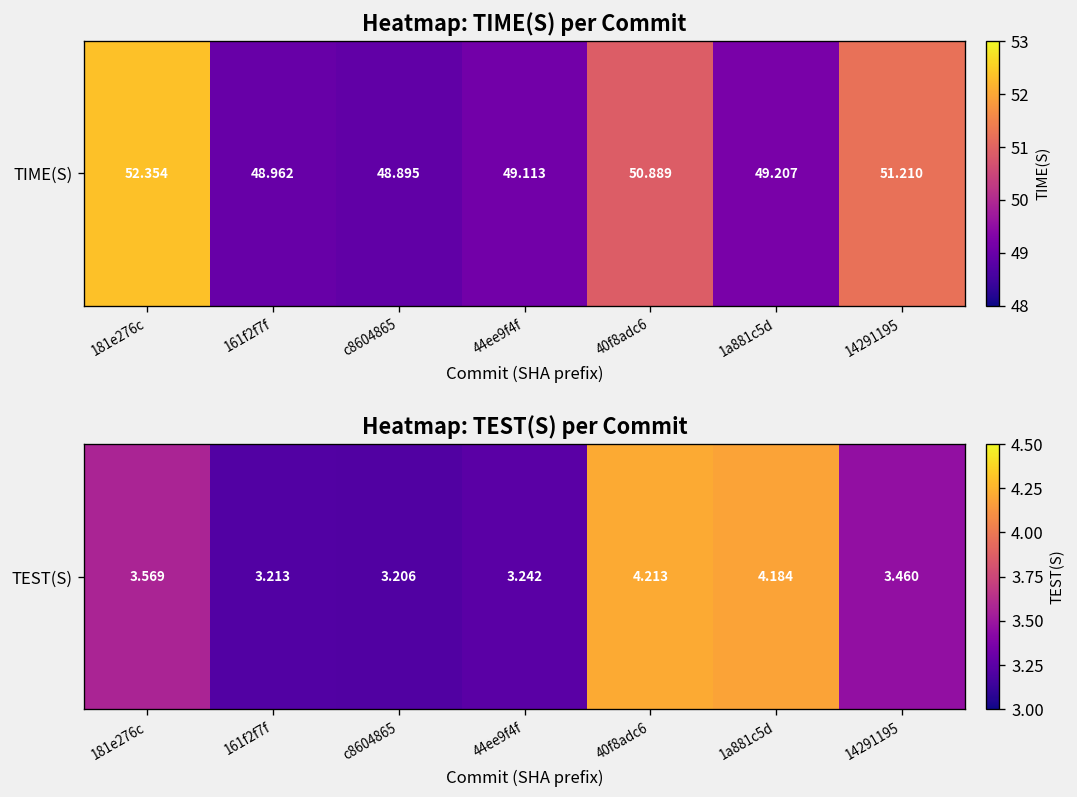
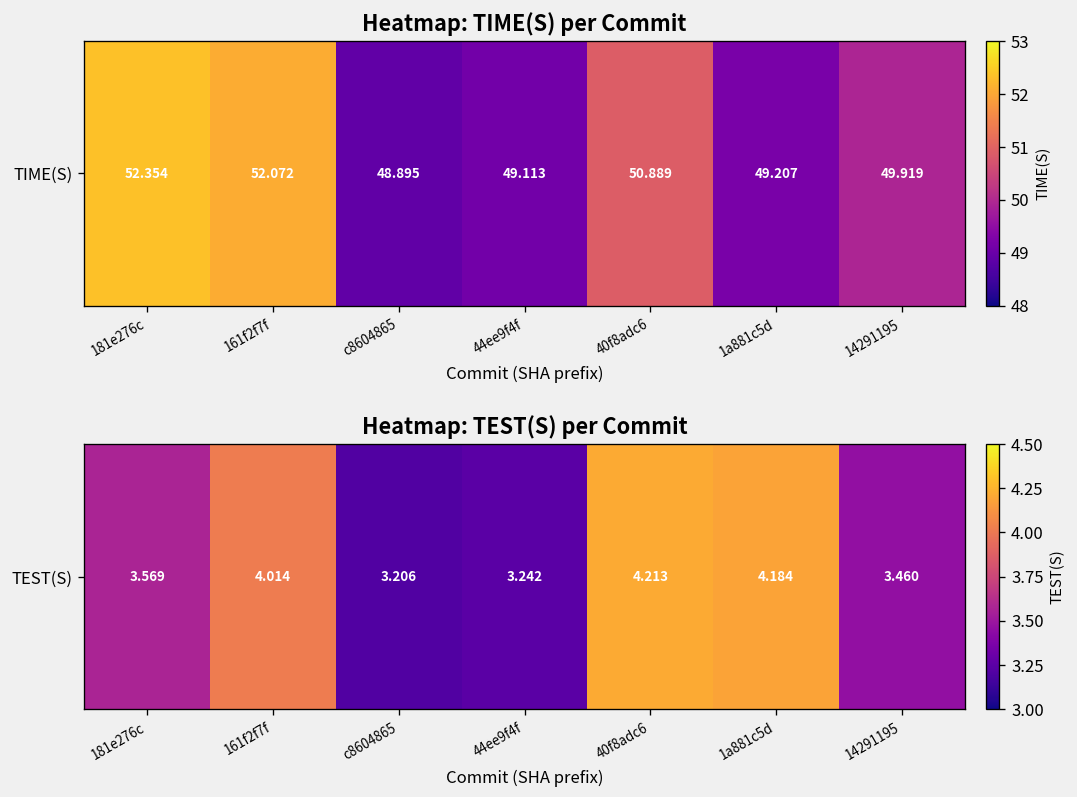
  {
    "Heatmap: TIME(S) per Commit": {
      "TIME(S)": {
        "181e276c": 52.354,
-       "161f2f7f": 48.962,
+       "161f2f7f": 52.072,
        "c8604865": 48.895,
        "44ee9f4f": 49.113,
        "40f8adc6": 50.889,
        "1a881c5d": 49.207,
-       "14291195": 51.210
+       "14291195": 49.919
      }
    },
    "Heatmap: TEST(S) per Commit": {
      "TEST(S)": {
        "181e276c": 3.569,
-       "161f2f7f": 3.213,
+       "161f2f7f": 4.014,
        "c8604865": 3.206,
        "44ee9f4f": 3.242,
        "40f8adc6": 4.213,
        "1a881c5d": 4.184,
        "14291195": 3.460
      }
    }
  }
